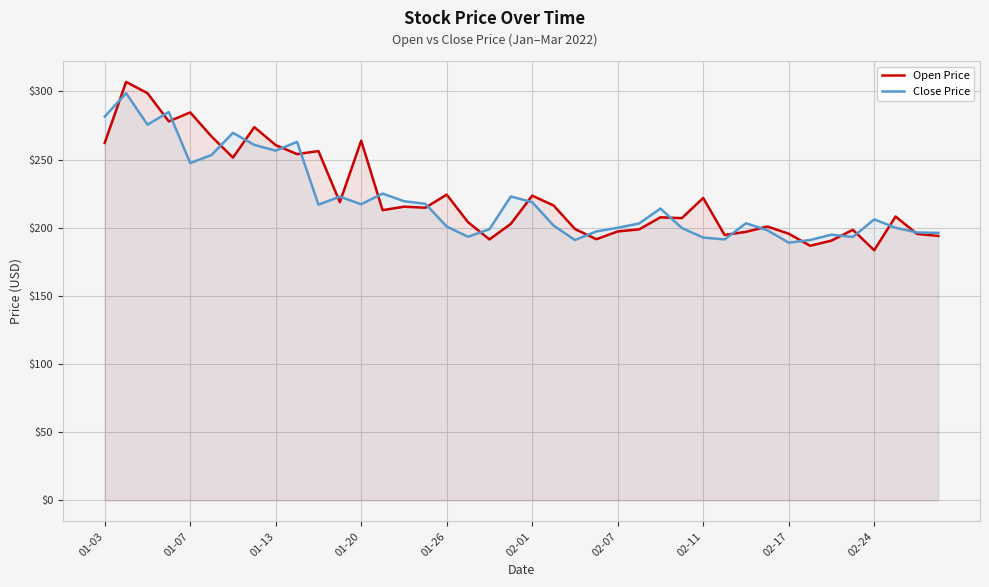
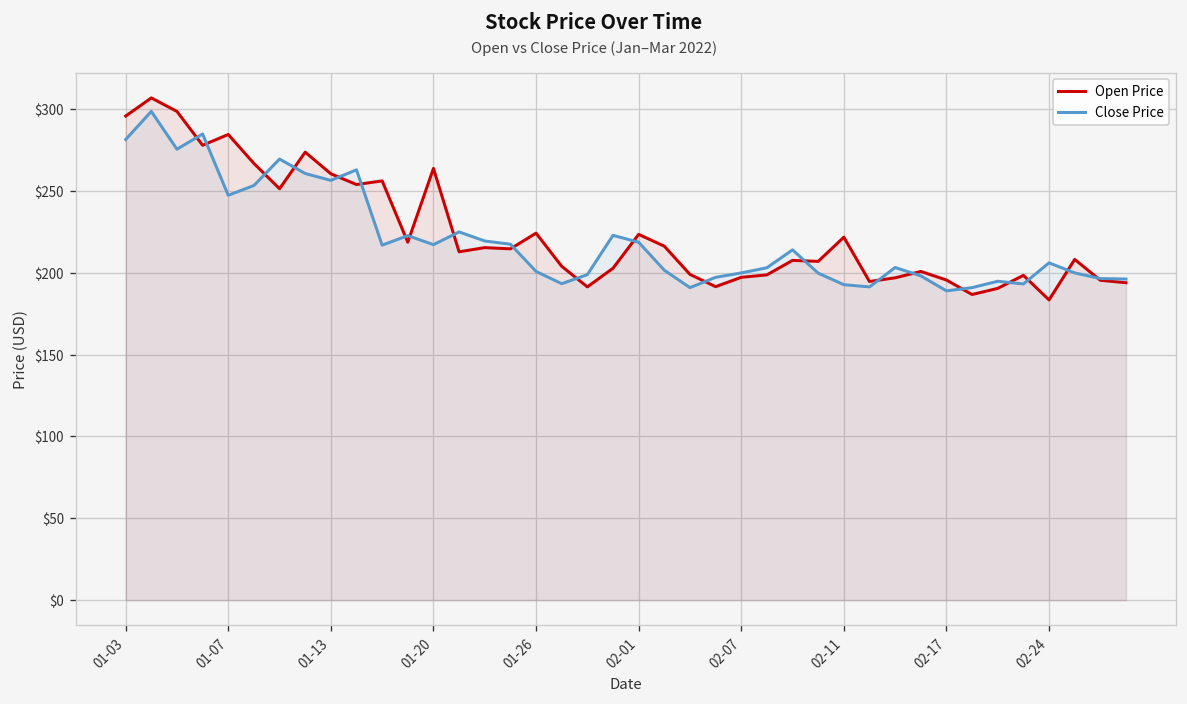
  {
    "Open Price": {
-     "01-03": "$262",
+     "01-03": "$296",
      "01-07": "$285",
      "01-13": "$261",
      "01-20": "$264",
      "01-26": "$224",
      "02-01": "$224",
      "02-07": "$197",
      "02-11": "$222",
      "02-17": "$196",
      "02-24": "$183"
    },
    "Close Price": {
      "01-03": "$281",
      "01-07": "$247",
      "01-13": "$257",
      "01-20": "$217",
      "01-26": "$201",
      "02-01": "$219",
      "02-07": "$200",
      "02-11": "$193",
      "02-17": "$189",
      "02-24": "$206"
    }
  }
